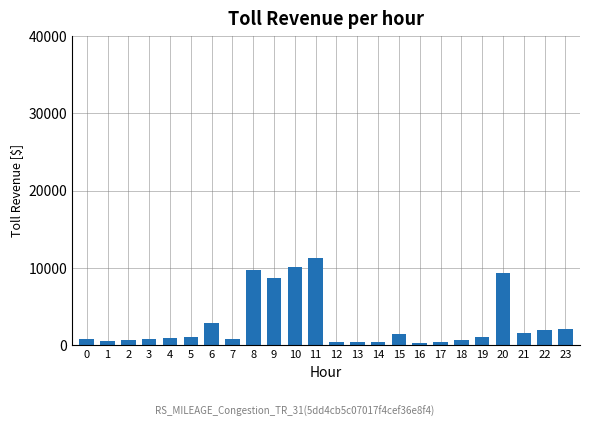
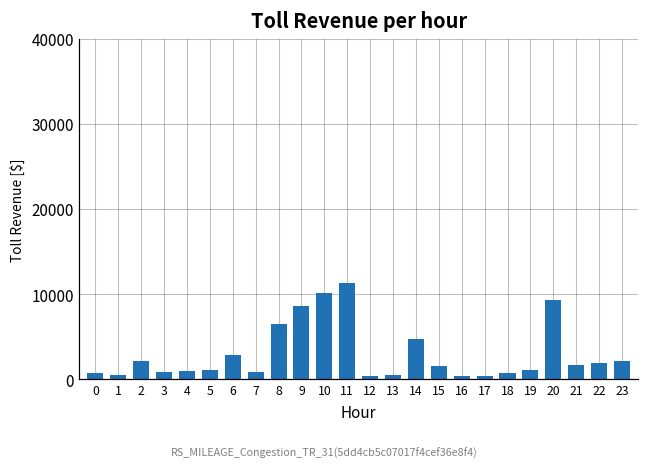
  {
    "0": 1000,
    "1": 1000,
-   "2": 1000,
+   "2": 2000,
    "3": 1000,
    "4": 1000,
    "5": 1000,
    "6": 3000,
    "7": 1000,
-   "8": 10000,
+   "8": 7000,
    "9": 9000,
    "10": 10000,
    "11": 11000,
    "12": 0,
    "13": 0,
-   "14": 0,
+   "14": 5000,
    "15": 2000,
    "16": 0,
    "17": 0,
    "18": 1000,
    "19": 1000,
    "20": 9000,
    "21": 2000,
    "22": 2000,
    "23": 2000
  }
